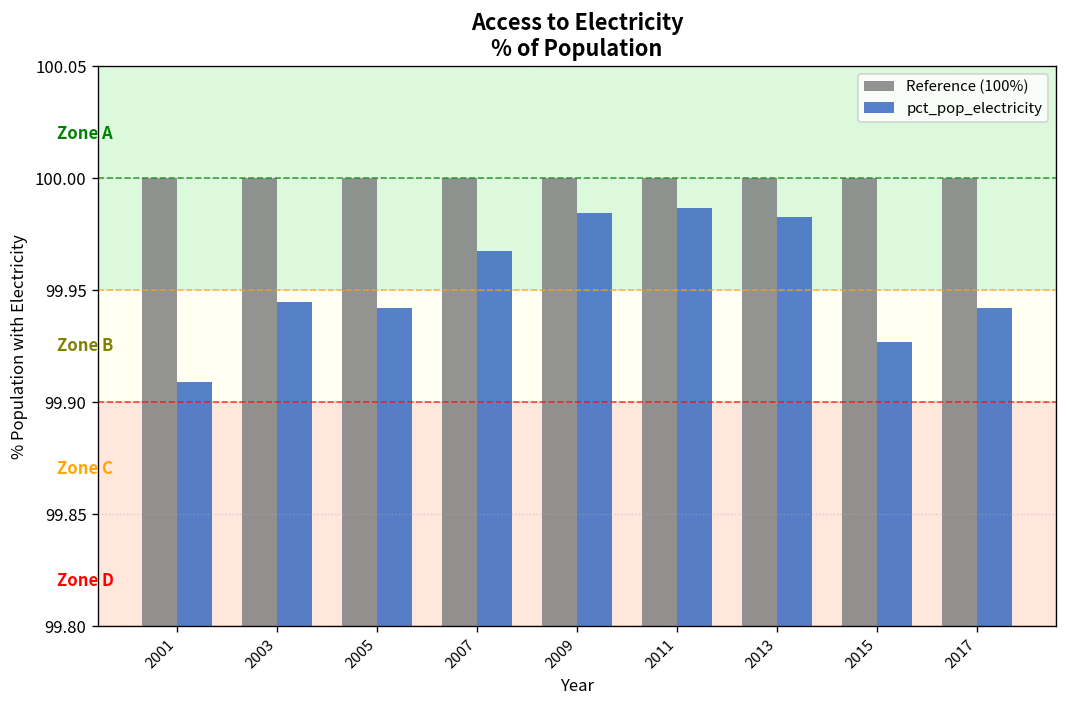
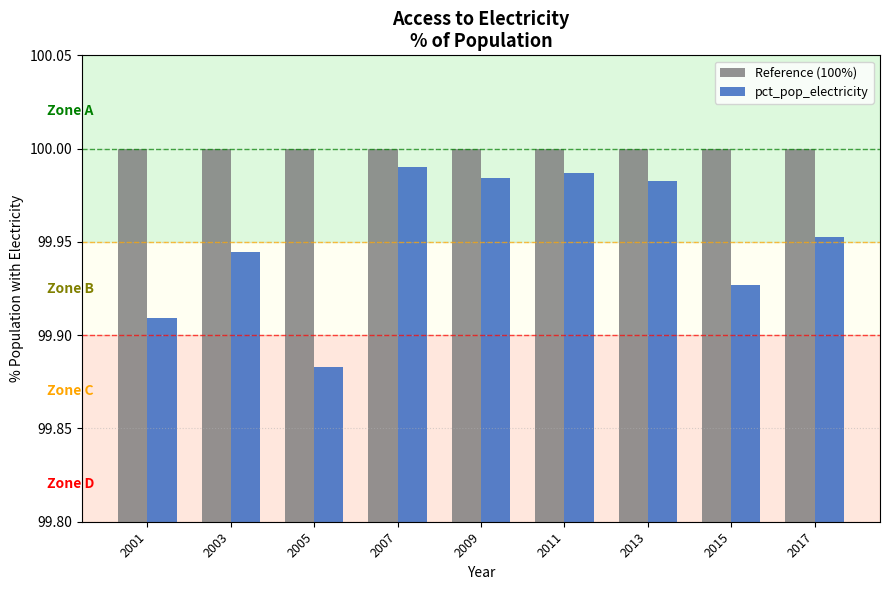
  {
    "Reference (100%)": {
      "2001": 100.000,
      "2003": 100.000,
      "2005": 100.000,
      "2007": 100.000,
      "2009": 100.000,
      "2011": 100.000,
      "2013": 100.000,
      "2015": 100.000,
      "2017": 100.000
    },
    "pct_pop_electricity": {
      "2001": 99.909,
      "2003": 99.945,
-     "2005": 99.942,
-     "2007": 99.968,
+     "2005": 99.883,
+     "2007": 99.990,
      "2009": 99.984,
      "2011": 99.987,
      "2013": 99.983,
      "2015": 99.927,
-     "2017": 99.942
+     "2017": 99.953
    }
  }
